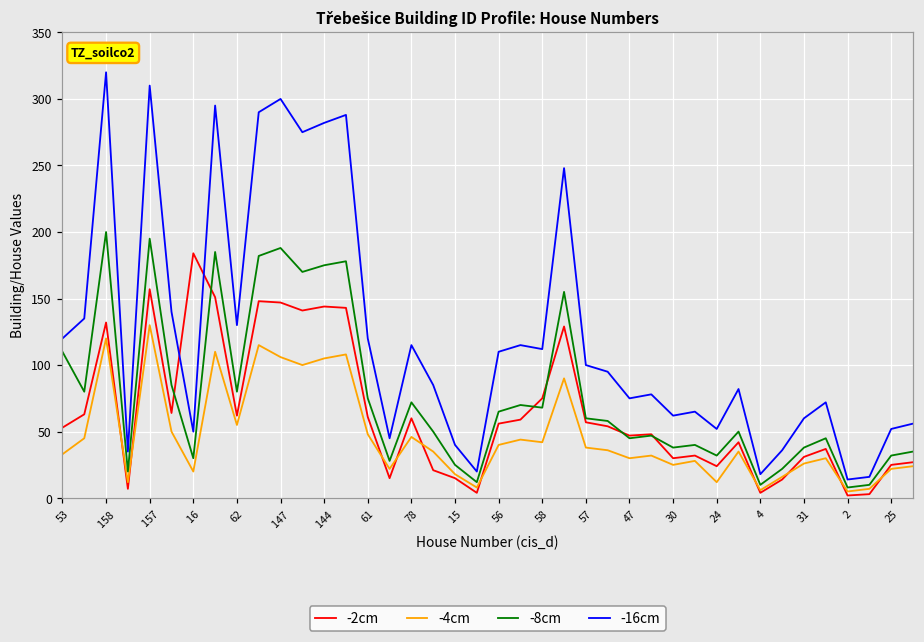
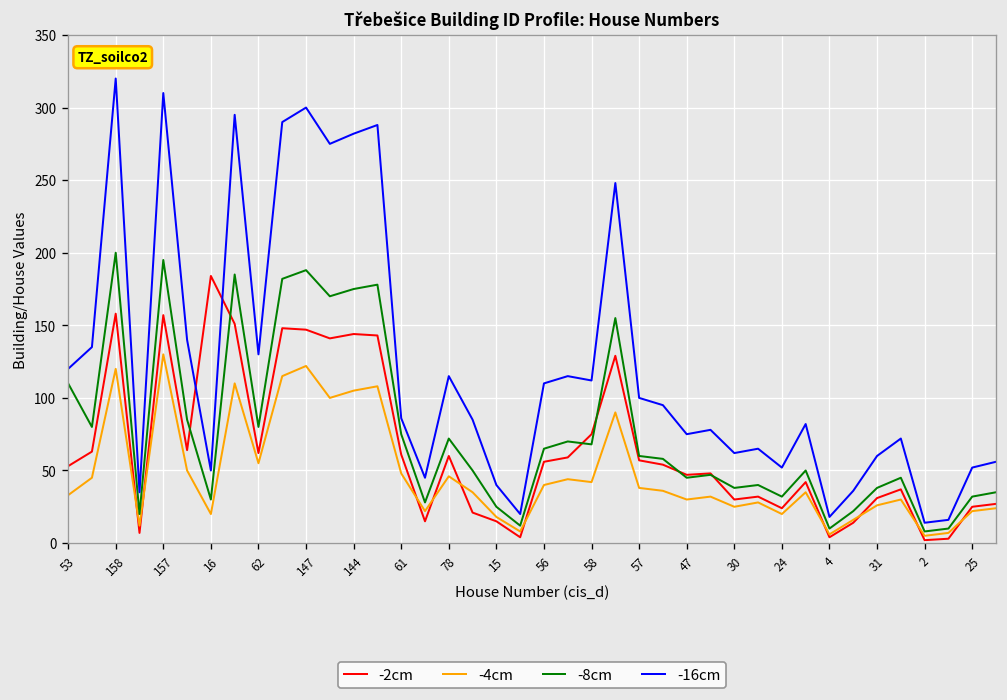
  {
    "-2cm": {
      "53": 53,
-     "158": 132,
+     "158": 158,
      "157": 157,
      "16": 184,
      "62": 62,
      "147": 147,
      "144": 144,
      "61": 61,
      "78": 60,
      "56": 56,
      "58": 75,
      "57": 57,
      "30": 30,
      "24": 24,
      "2": 2
    },
    "-4cm": {
      "53": 33,
      "158": 120,
      "157": 130,
      "16": 20,
      "62": 55,
-     "147": 106,
+     "147": 122,
      "144": 105,
      "61": 48,
      "78": 46,
      "56": 40,
      "58": 42,
      "57": 38,
      "47": 30,
      "30": 25,
-     "24": 12,
+     "24": 20,
      "2": 5
    },
    "-8cm": {
      "53": 110,
      "158": 200,
      "157": 195,
      "16": 30,
      "62": 80,
      "147": 188,
      "144": 175,
      "61": 75,
      "78": 72,
      "56": 65,
      "58": 68,
      "57": 60,
      "30": 38,
      "24": 32,
      "4": 10,
      "2": 8
    },
    "-16cm": {
      "53": 120,
      "158": 320,
      "157": 310,
      "16": 50,
      "62": 130,
      "147": 300,
      "144": 282,
-     "61": 120,
+     "61": 86,
      "78": 115,
      "56": 110,
      "58": 112,
      "57": 100,
      "47": 75,
      "30": 62,
      "24": 52,
      "4": 18,
      "2": 14
    }
  }
